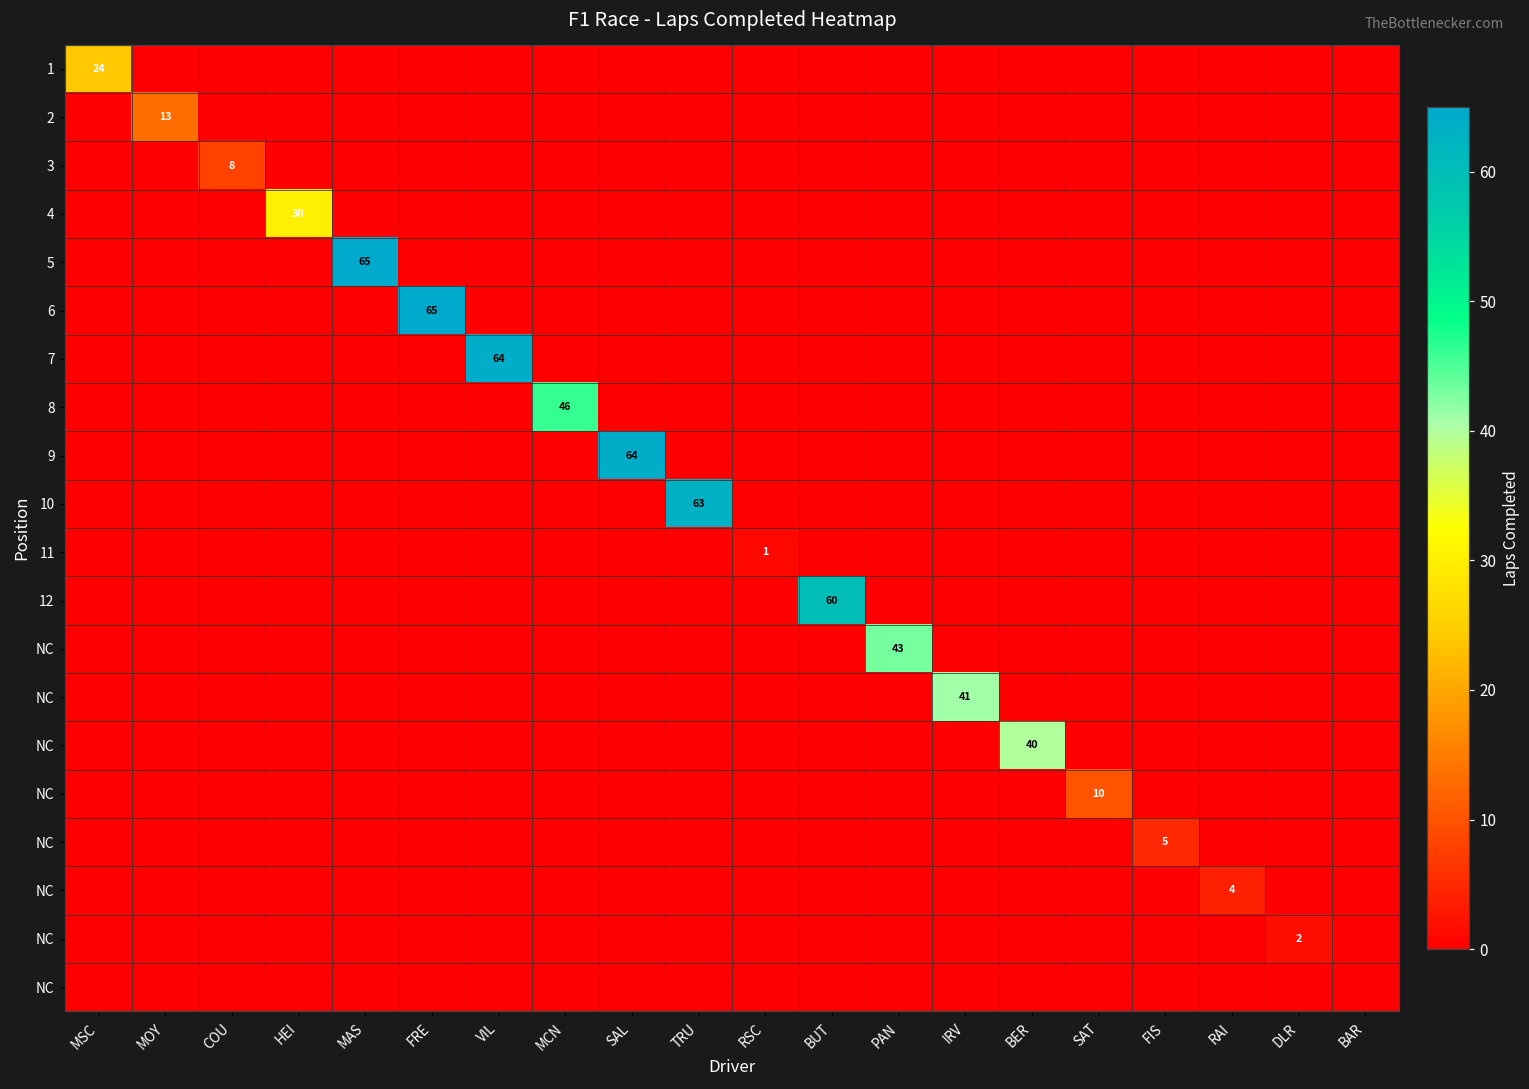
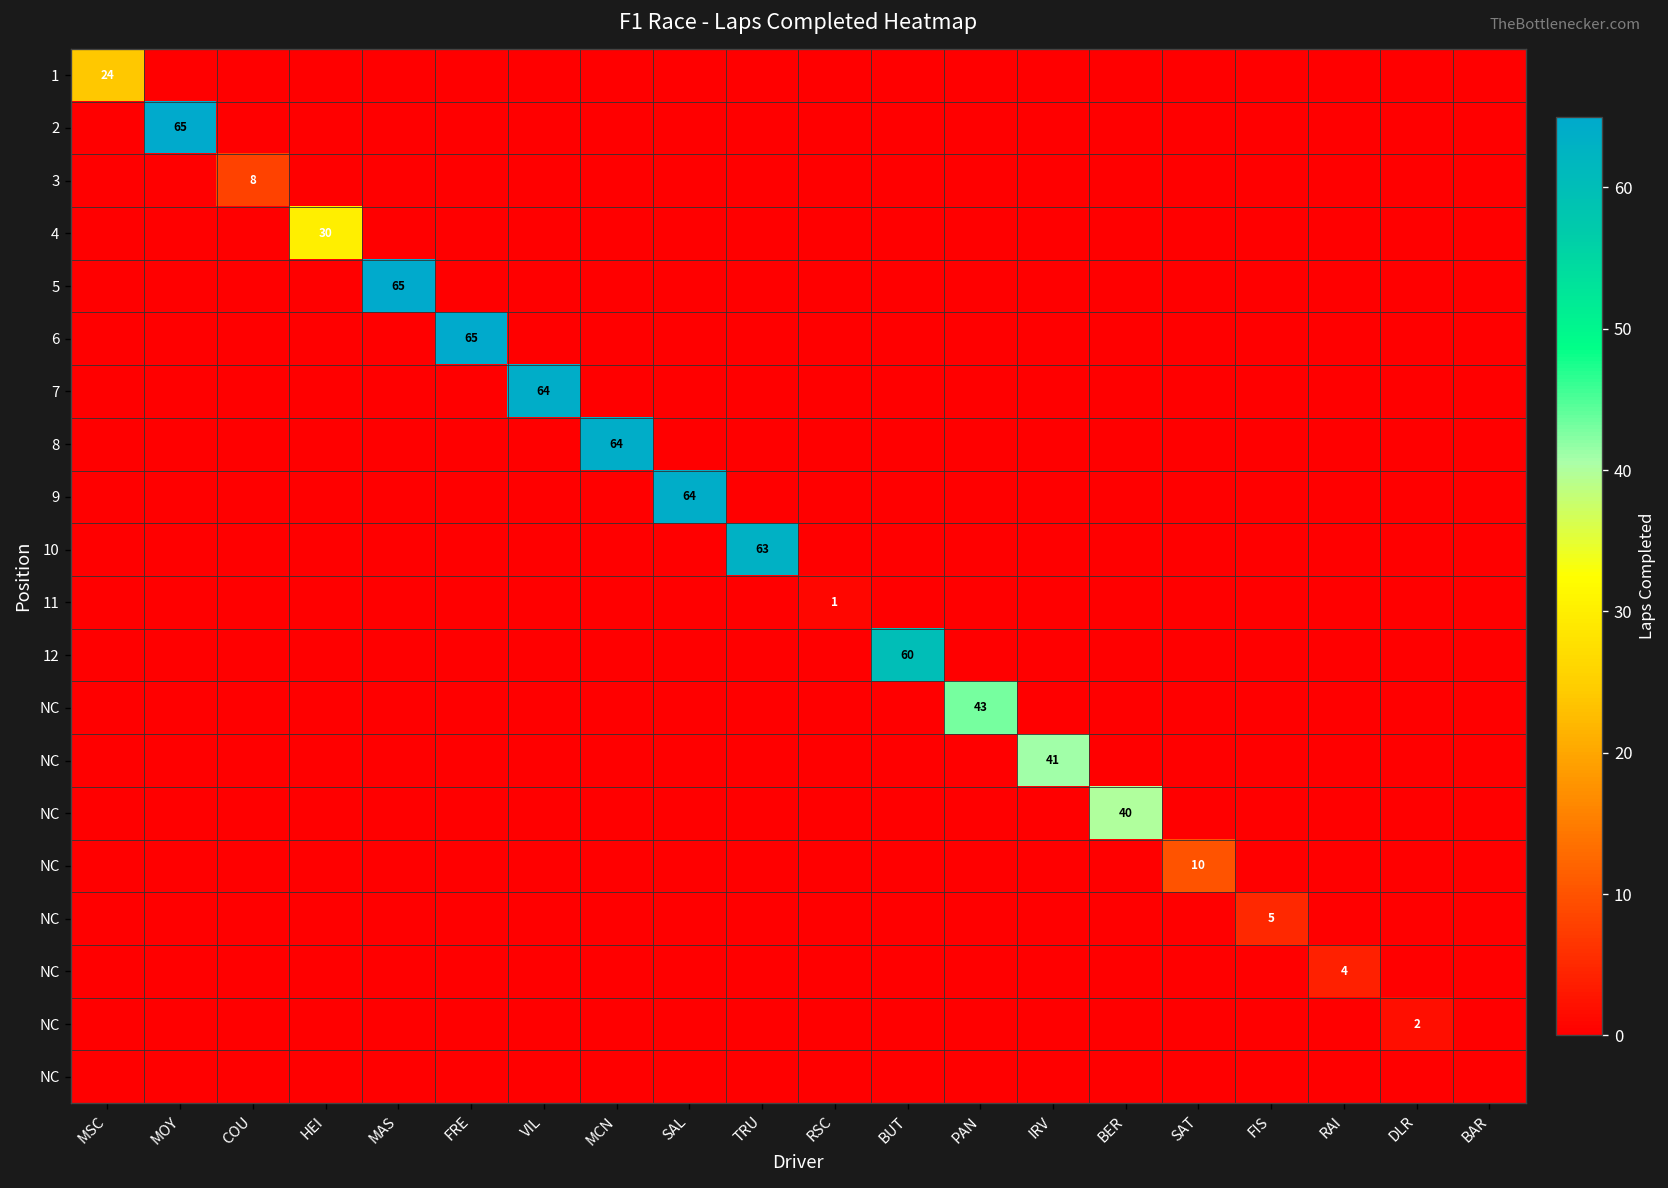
  {
    "1": {
      "MSC": 24
    },
    "2": {
-     "MOY": 13
+     "MOY": 65
    },
    "3": {
      "COU": 8
    },
    "4": {
      "HEI": 30
    },
    "5": {
      "MAS": 65
    },
    "6": {
      "FRE": 65
    },
    "7": {
      "VIL": 64
    },
    "8": {
-     "MCN": 46
+     "MCN": 64
    },
    "9": {
      "SAL": 64
    },
    "10": {
      "TRU": 63
    },
    "11": {
      "RSC": 1
    },
    "12": {
      "BUT": 60
    }
  }
